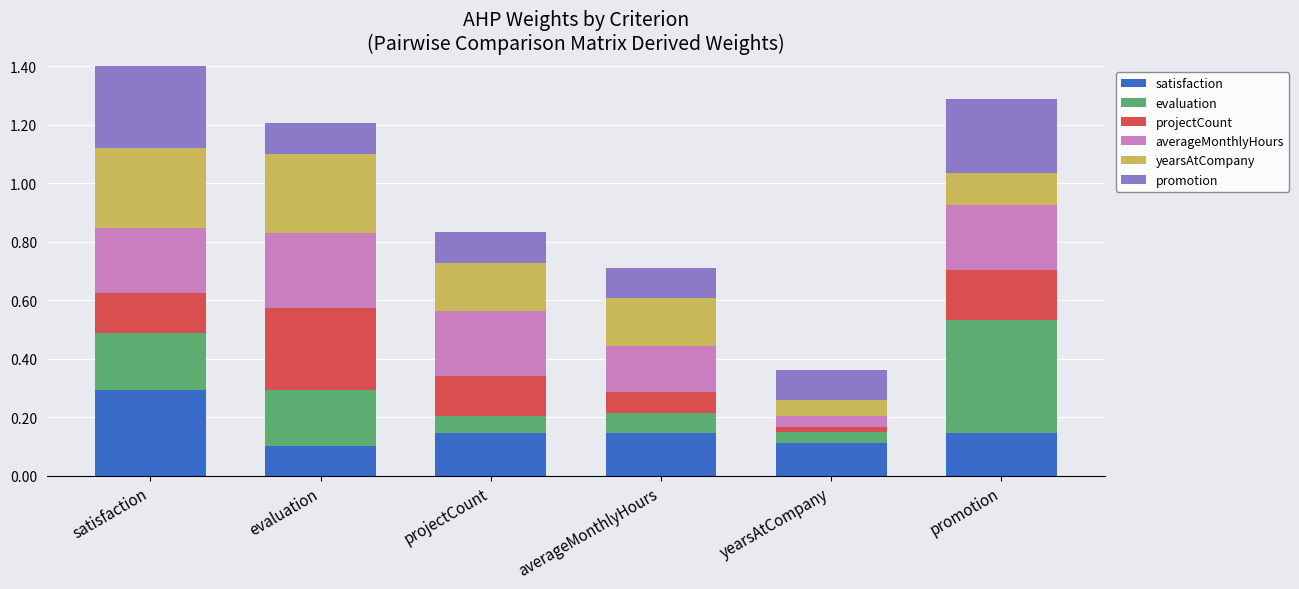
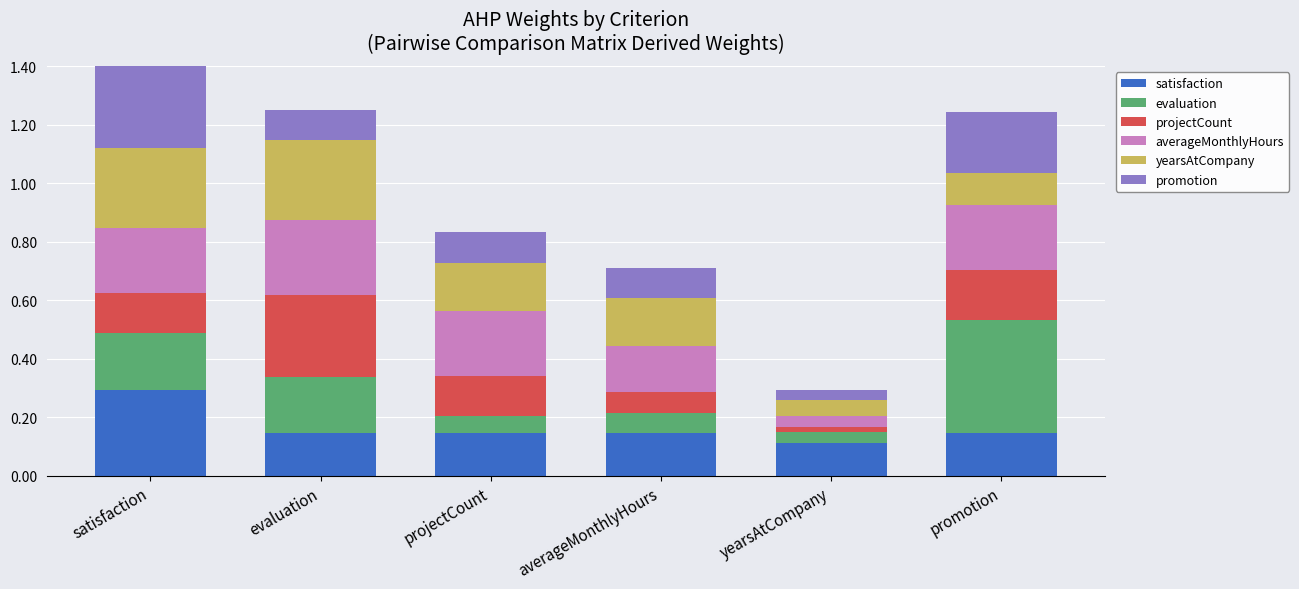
  {
    "satisfaction": {
      "satisfaction": 0.29,
-     "evaluation": 0.10,
+     "evaluation": 0.15,
      "projectCount": 0.15,
      "averageMonthlyHours": 0.15,
      "yearsAtCompany": 0.11,
      "promotion": 0.15
    },
    "evaluation": {
      "satisfaction": 0.19,
      "evaluation": 0.19,
      "projectCount": 0.06,
      "averageMonthlyHours": 0.07,
      "yearsAtCompany": 0.04,
      "promotion": 0.38
    },
    "projectCount": {
      "satisfaction": 0.14,
      "evaluation": 0.28,
      "projectCount": 0.14,
      "averageMonthlyHours": 0.07,
      "yearsAtCompany": 0.02,
      "promotion": 0.17
    },
    "averageMonthlyHours": {
      "satisfaction": 0.22,
      "evaluation": 0.26,
      "projectCount": 0.22,
      "averageMonthlyHours": 0.16,
      "yearsAtCompany": 0.04,
      "promotion": 0.22
    },
    "yearsAtCompany": {
      "satisfaction": 0.27,
      "evaluation": 0.27,
      "projectCount": 0.16,
      "averageMonthlyHours": 0.16,
      "yearsAtCompany": 0.05,
      "promotion": 0.11
    },
    "promotion": {
      "evaluation": 0.10,
      "projectCount": 0.10,
      "averageMonthlyHours": 0.10,
-     "yearsAtCompany": 0.10,
-     "promotion": 0.25
+     "yearsAtCompany": 0.04,
+     "promotion": 0.21
    }
  }
